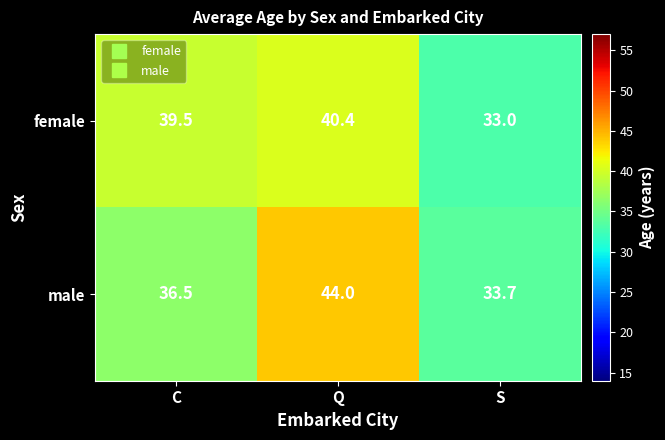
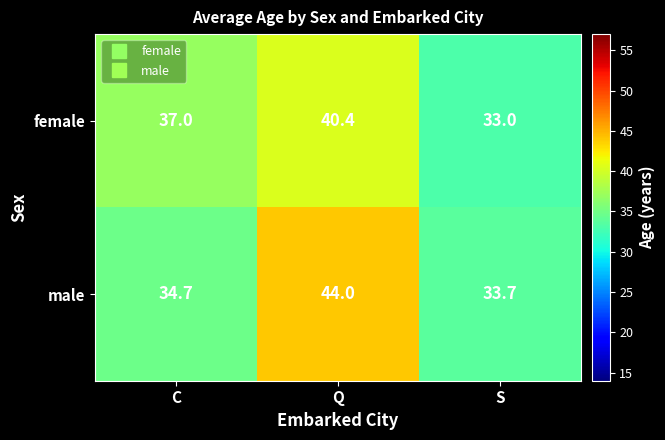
  {
    "female": {
-     "C": 39.5,
+     "C": 37.0,
      "Q": 40.4,
      "S": 33.0
    },
    "male": {
-     "C": 36.5,
+     "C": 34.7,
      "Q": 44.0,
      "S": 33.7
    }
  }
